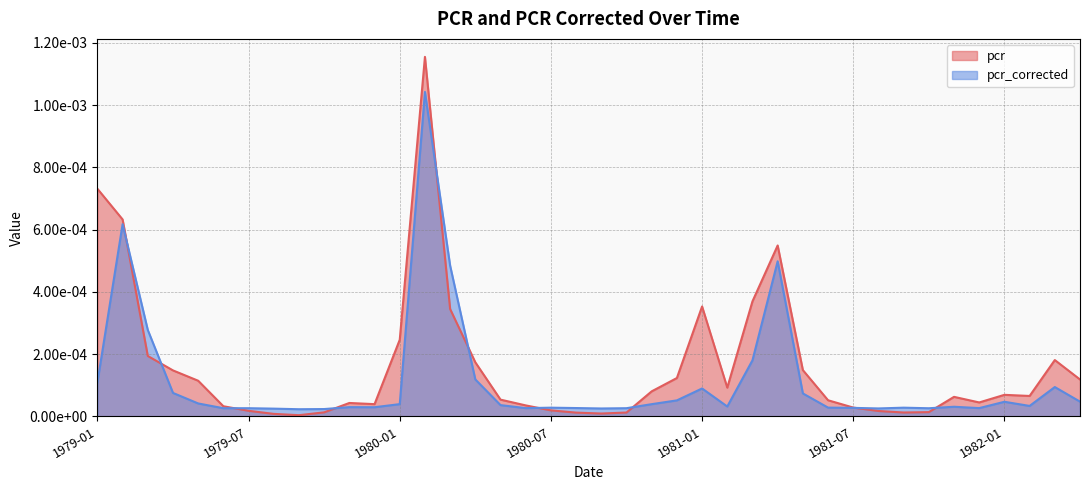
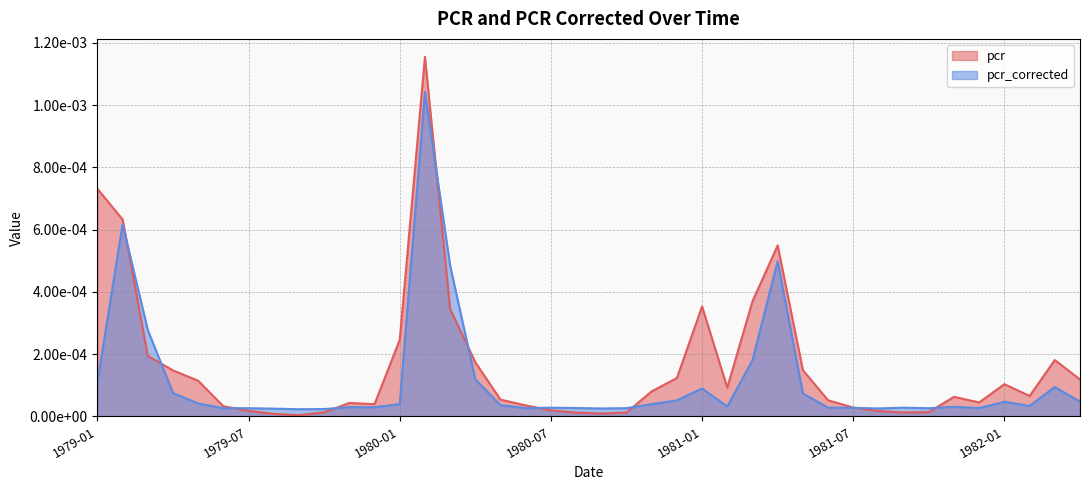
  {
    "pcr": {
      "1979-01": 0.00073,
      "1979-07": 0.00002,
      "1980-01": 0.00025,
      "1980-07": 0.00002,
      "1981-01": 0.00035,
-     "1982-01": 0.00007
+     "1982-01": 0.00010
    },
    "pcr_corrected": {
      "1979-01": 0.00011,
      "1979-07": 0.00003,
      "1980-01": 0.00004,
      "1980-07": 0.00003,
      "1981-01": 0.00009,
      "1982-01": 0.00005
    }
  }
